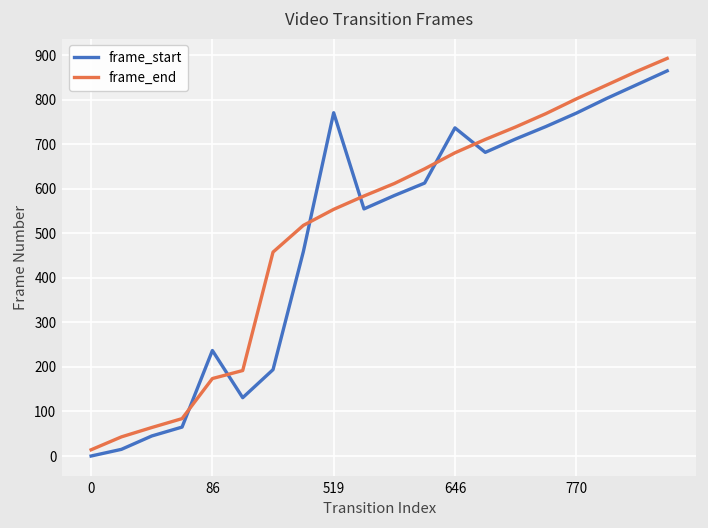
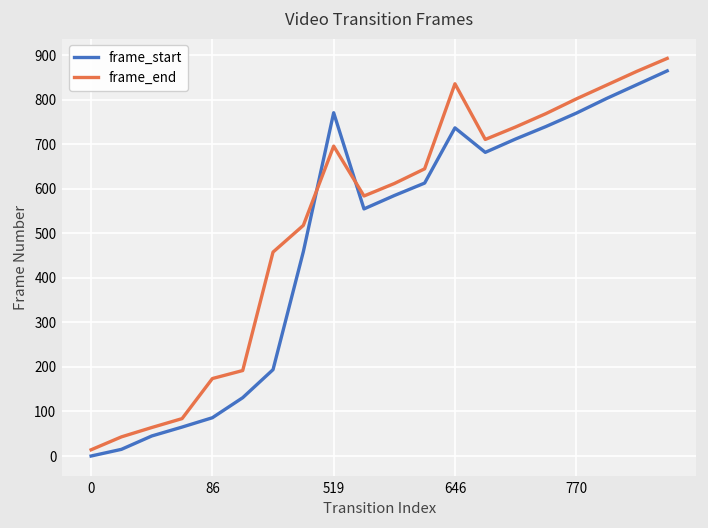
  {
    "frame_start": {
      "0": 0,
-     "86": 240,
+     "86": 90,
      "519": 770,
      "646": 740,
      "770": 770
    },
    "frame_end": {
      "0": 10,
      "86": 170,
-     "519": 550,
-     "646": 680,
+     "519": 700,
+     "646": 840,
      "770": 800
    }
  }
